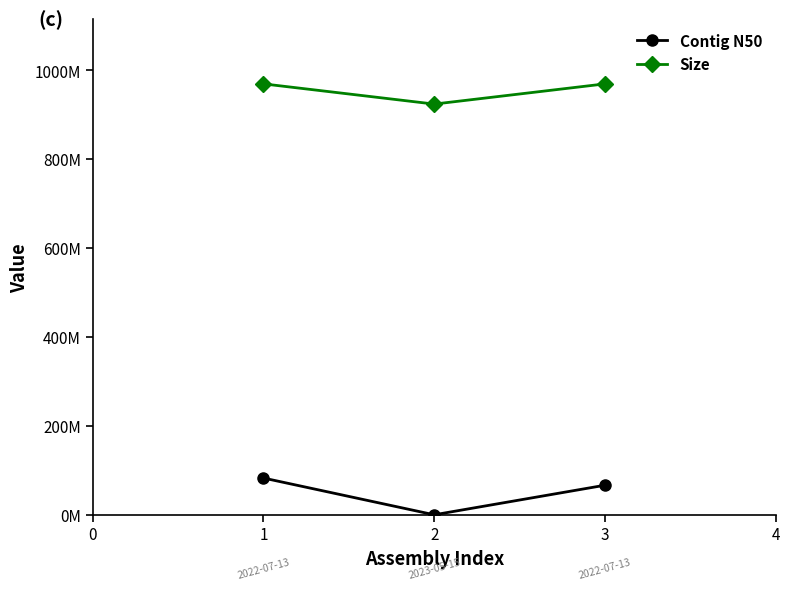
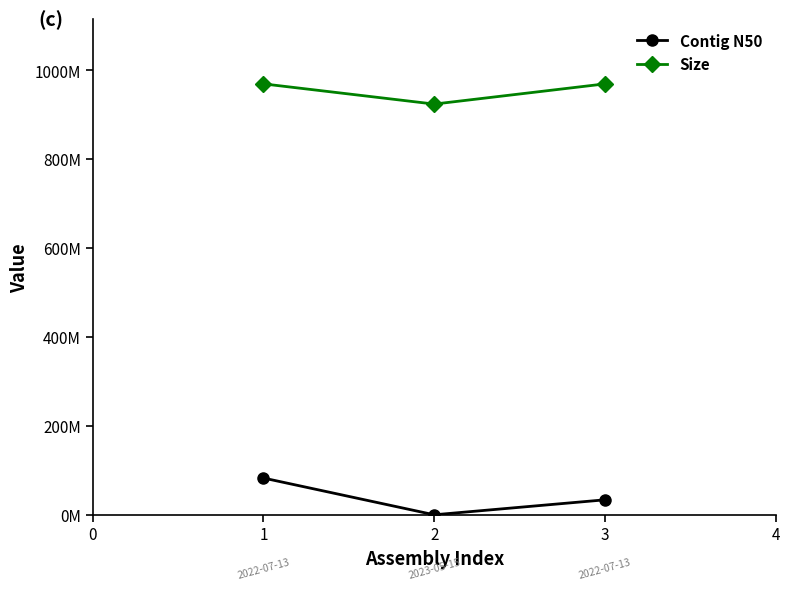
  {
    "Contig N50": {
      "1": 80000000,
      "2": 0,
-     "3": 70000000
+     "3": 30000000
    },
    "Size": {
      "1": 970000000,
      "2": 920000000,
      "3": 970000000
    }
  }
